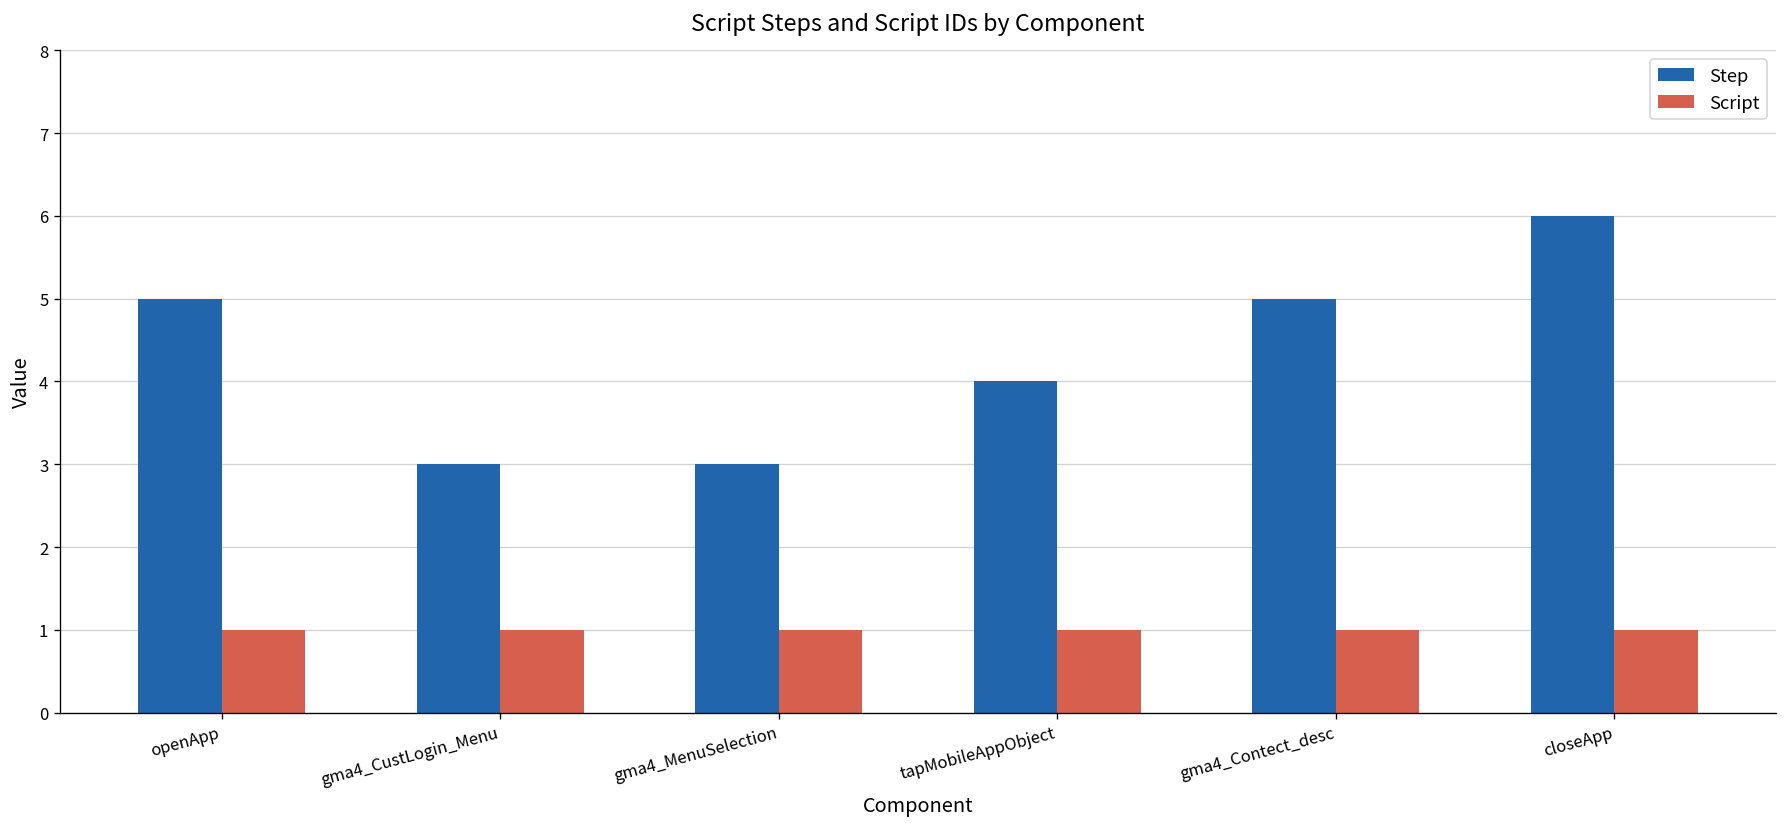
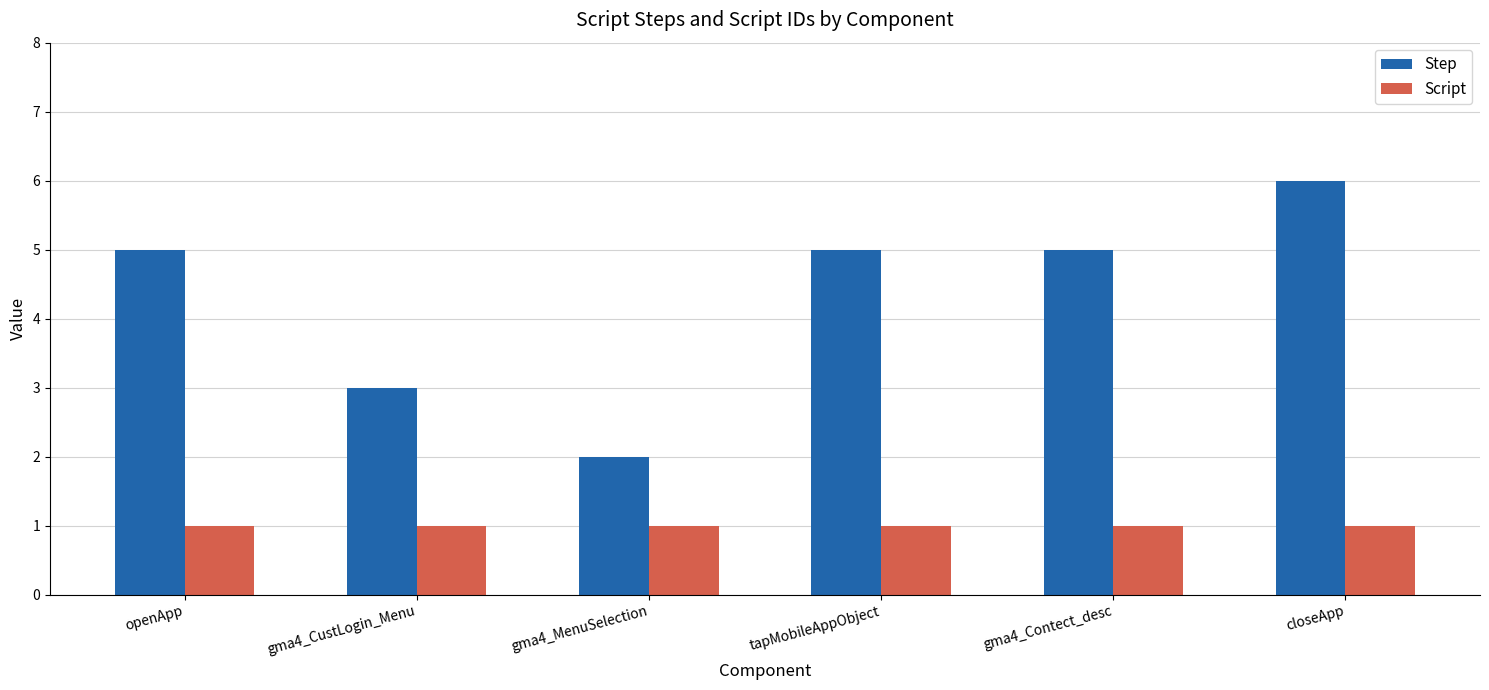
  {
    "Step": {
      "openApp": 5,
      "gma4_CustLogin_Menu": 3,
-     "gma4_MenuSelection": 3,
-     "tapMobileAppObject": 4,
+     "gma4_MenuSelection": 2,
+     "tapMobileAppObject": 5,
      "gma4_Contect_desc": 5,
      "closeApp": 6
    },
    "Script": {
      "openApp": 1,
      "gma4_CustLogin_Menu": 1,
      "gma4_MenuSelection": 1,
      "tapMobileAppObject": 1,
      "gma4_Contect_desc": 1,
      "closeApp": 1
    }
  }
